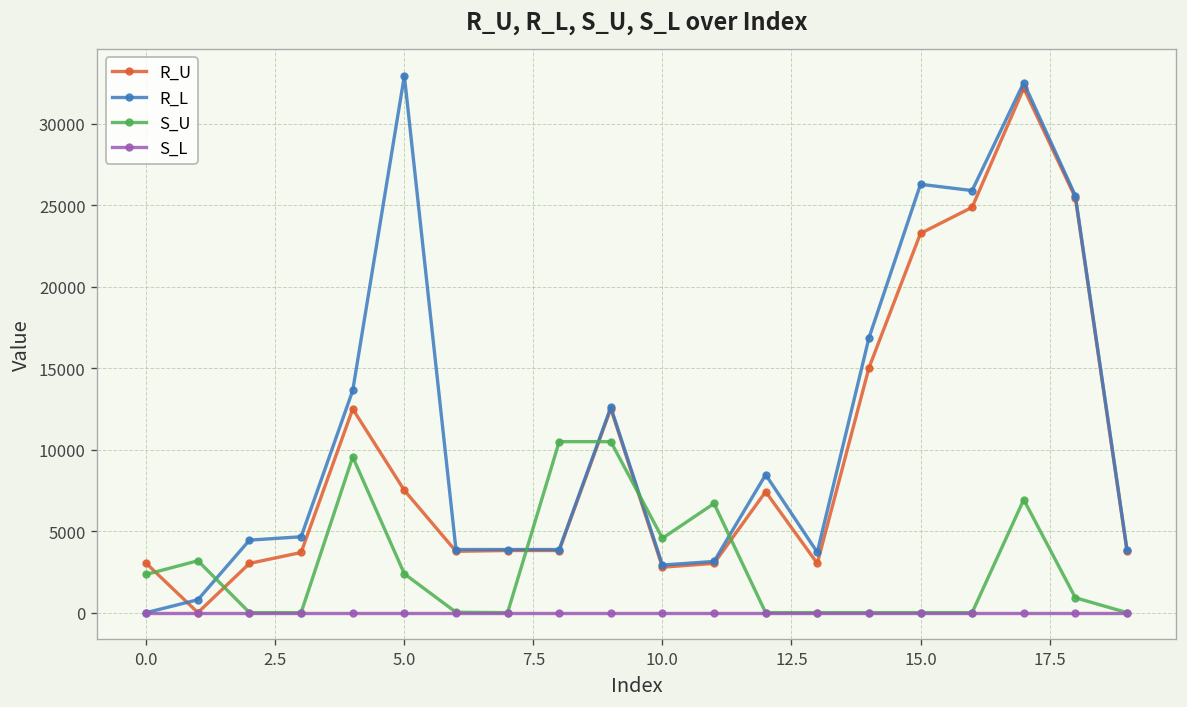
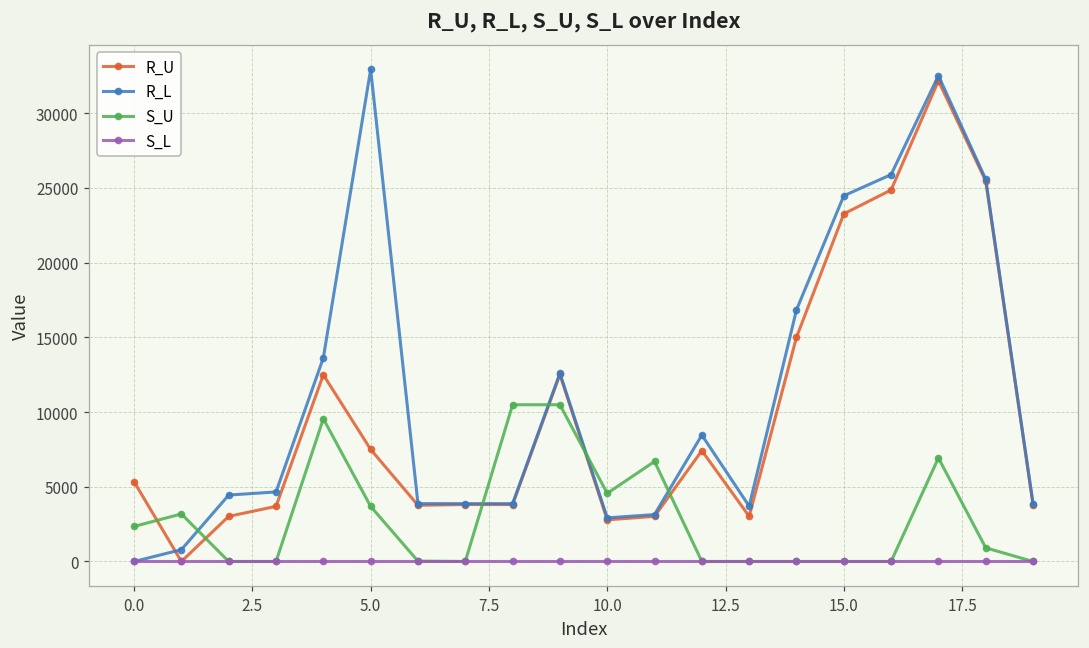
  {
    "R_U": {
-     "0.0": 3000,
+     "0.0": 5300,
      "5.0": 7500,
      "15.0": 23300
    },
    "R_L": {
      "5.0": 32900,
-     "15.0": 26300
+     "15.0": 24500
    },
    "S_U": {
      "0.0": 2300,
-     "5.0": 2400,
+     "5.0": 3700,
      "10.0": 4600
    },
    "S_L": {
      "5.0": 0,
      "10.0": 0
    }
  }
